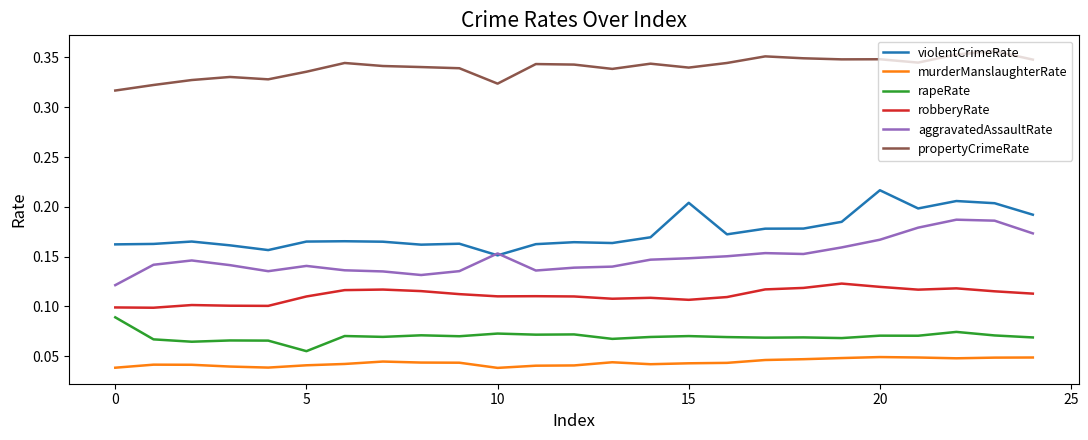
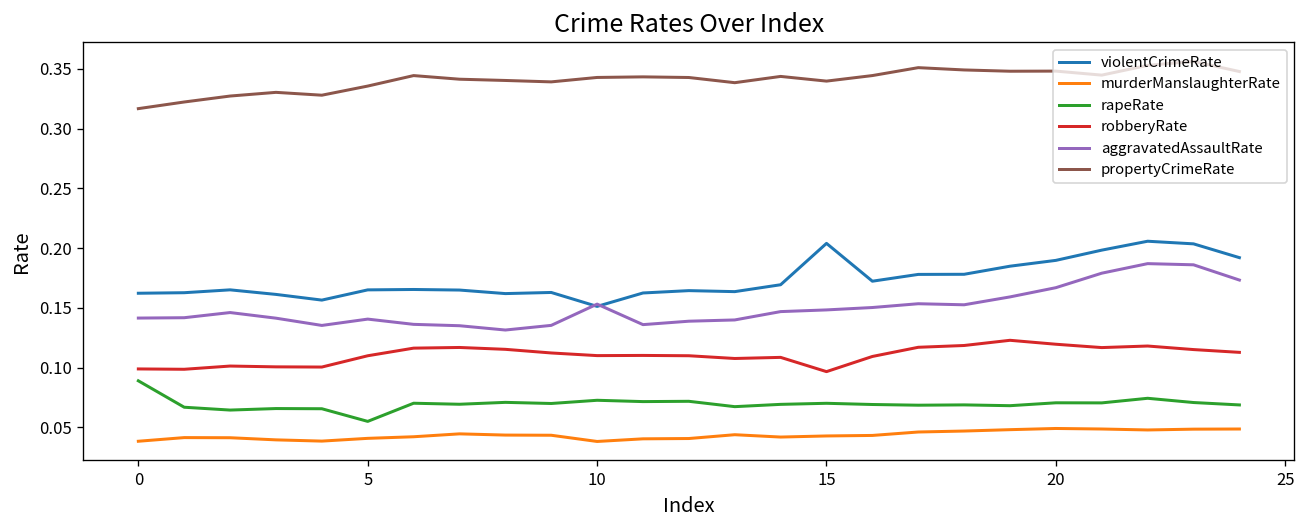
  {
    "violentCrimeRate": {
      "0": 0.16,
      "5": 0.17,
      "15": 0.20,
-     "20": 0.22
+     "20": 0.19
    },
    "murderManslaughterRate": {
      "0": 0.04,
      "5": 0.04,
      "10": 0.04,
      "15": 0.04,
      "20": 0.05
    },
    "rapeRate": {
      "0": 0.09,
      "5": 0.06,
      "10": 0.07,
      "15": 0.07,
      "20": 0.07
    },
    "robberyRate": {
      "0": 0.10,
      "5": 0.11,
      "10": 0.11,
-     "15": 0.11,
+     "15": 0.10,
      "20": 0.12
    },
    "aggravatedAssaultRate": {
-     "0": 0.12,
+     "0": 0.14,
      "5": 0.14,
      "15": 0.15,
      "20": 0.17
    },
    "propertyCrimeRate": {
      "0": 0.32,
      "5": 0.34,
-     "10": 0.32,
+     "10": 0.34,
      "15": 0.34
    }
  }
